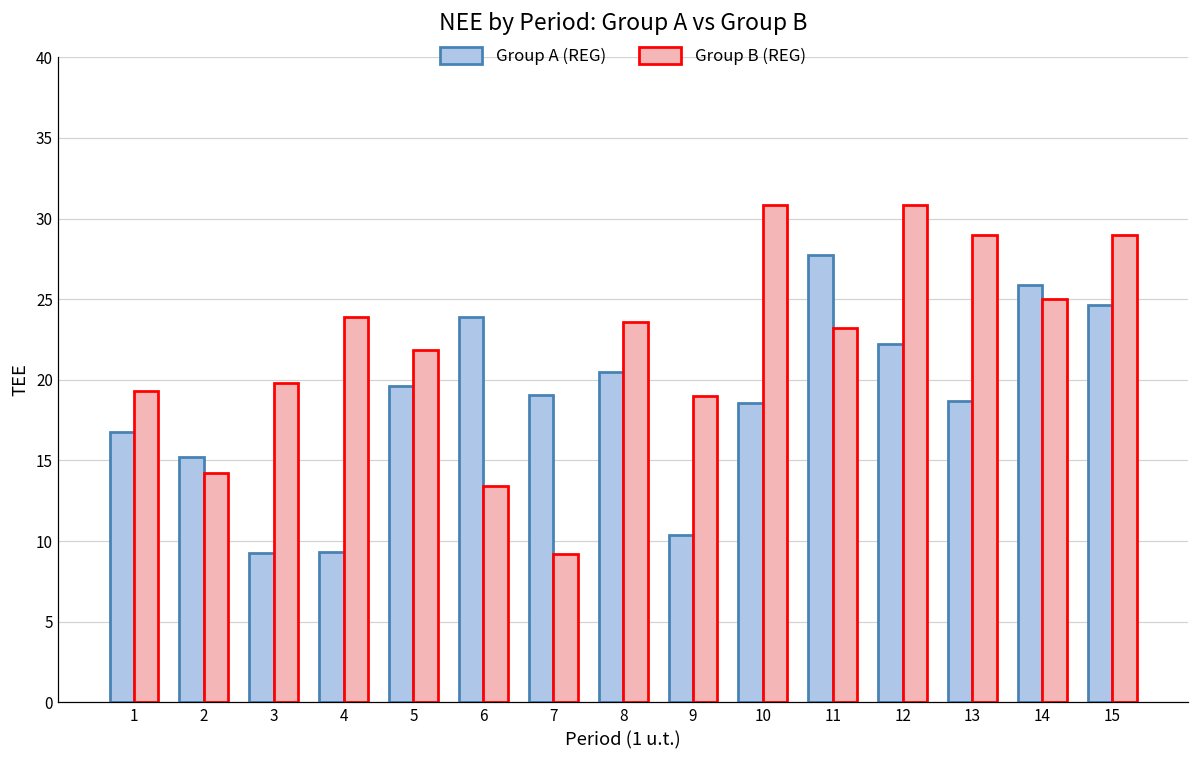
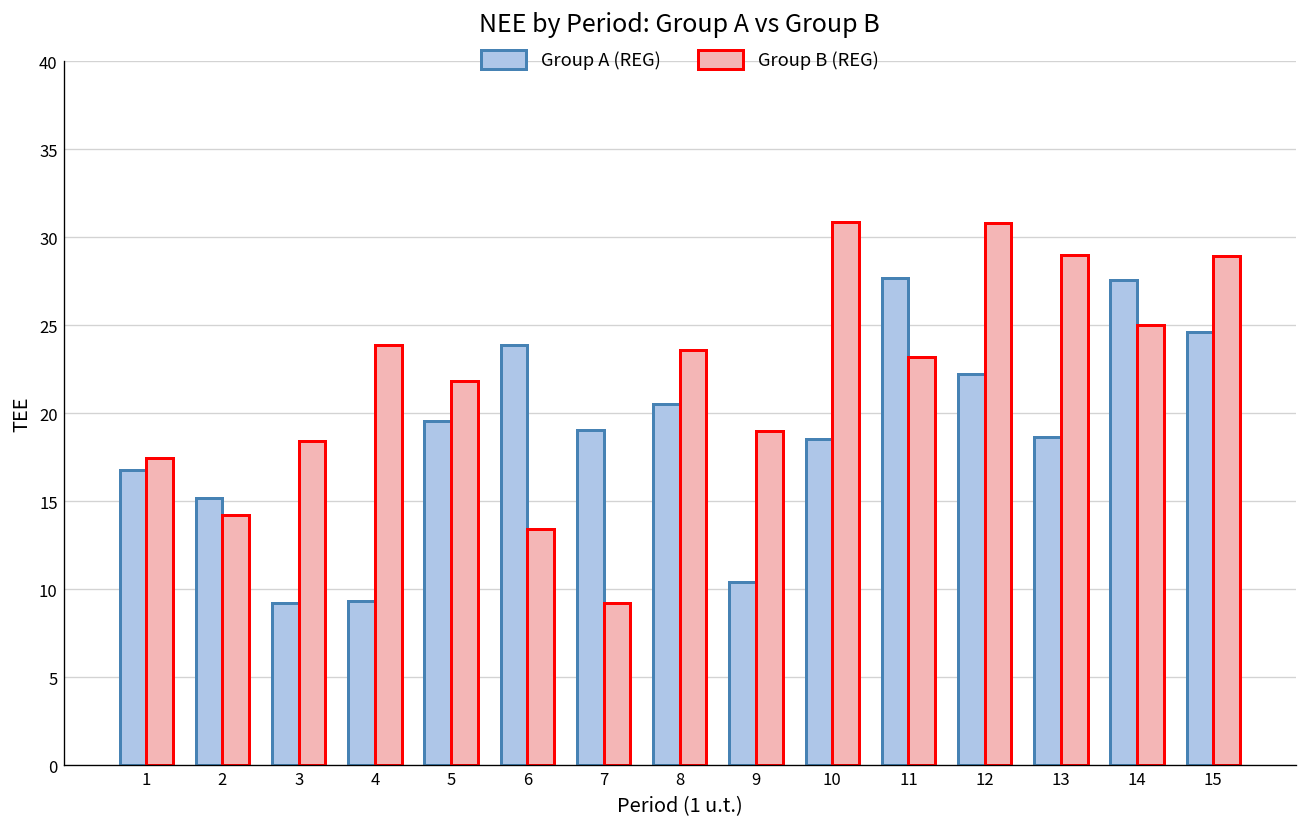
  {
    "Group A (REG)": {
      "1": 16.8,
      "2": 15.2,
      "3": 9.3,
      "4": 9.3,
      "5": 19.6,
      "6": 23.9,
      "7": 19.1,
      "8": 20.5,
      "9": 10.4,
      "10": 18.6,
      "11": 27.7,
      "12": 22.3,
      "13": 18.7,
-     "14": 25.9,
+     "14": 27.6,
      "15": 24.7
    },
    "Group B (REG)": {
-     "1": 19.3,
+     "1": 17.5,
      "2": 14.2,
-     "3": 19.8,
+     "3": 18.4,
      "4": 23.9,
      "5": 21.8,
      "6": 13.4,
      "7": 9.2,
      "8": 23.6,
      "9": 19.0,
      "10": 30.9,
      "11": 23.2,
      "12": 30.8,
      "13": 29.0,
      "14": 25.0,
      "15": 29.0
    }
  }
